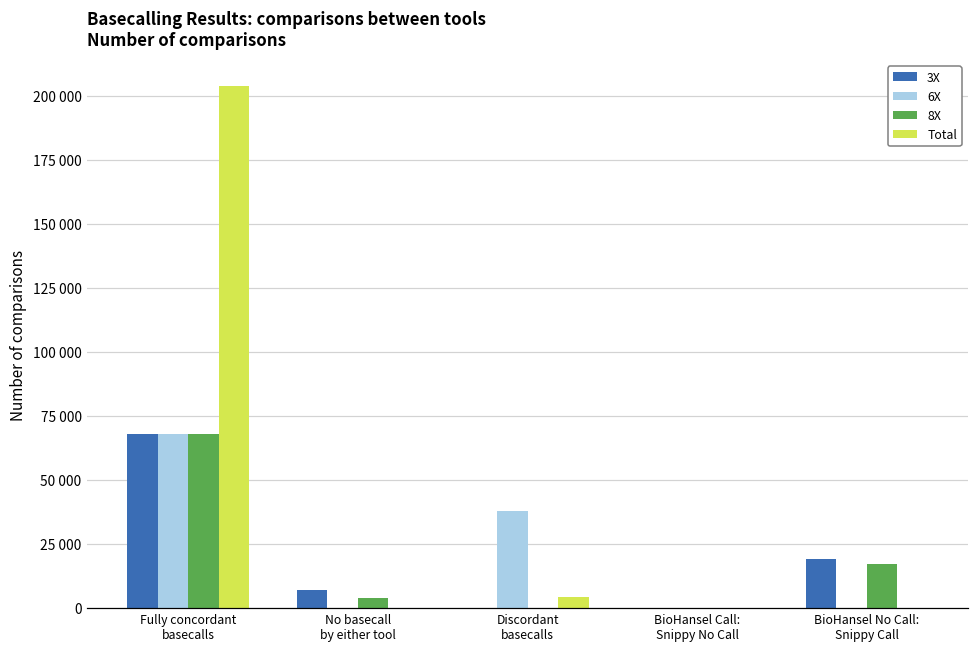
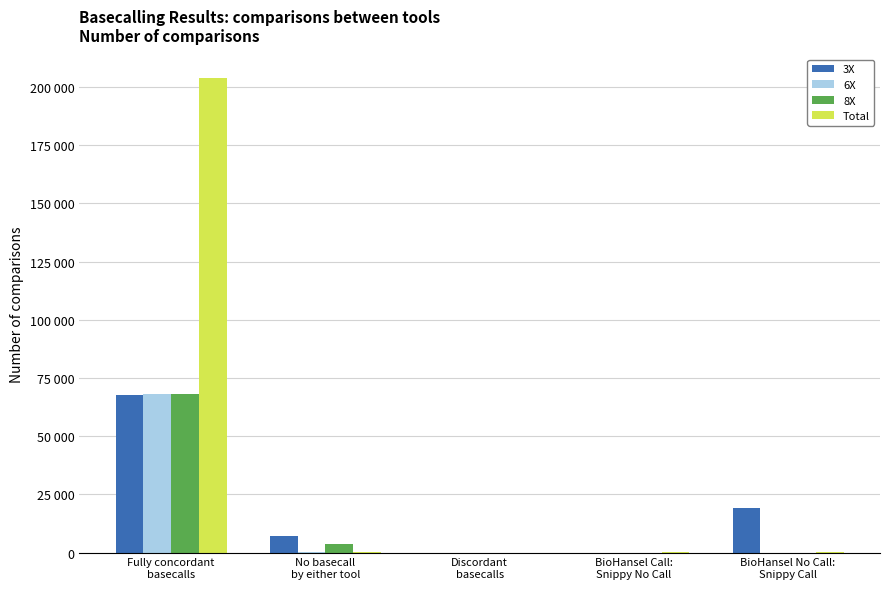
  {
    "3X": {
      "Fully concordant basecalls": 68000,
      "No basecall by either tool": 7000,
      "Discordant basecalls": 0,
      "BioHansel No Call: Snippy Call": 19000
    },
    "6X": {
      "Fully concordant basecalls": 68000,
-     "Discordant basecalls": 38000
+     "Discordant basecalls": 0
    },
    "8X": {
      "Fully concordant basecalls": 68000,
      "No basecall by either tool": 4000,
      "Discordant basecalls": 0,
-     "BioHansel No Call: Snippy Call": 17000
+     "BioHansel No Call: Snippy Call": 0
    },
    "Total": {
      "Fully concordant basecalls": 204000,
-     "Discordant basecalls": 4000
+     "Discordant basecalls": 0
    }
  }
